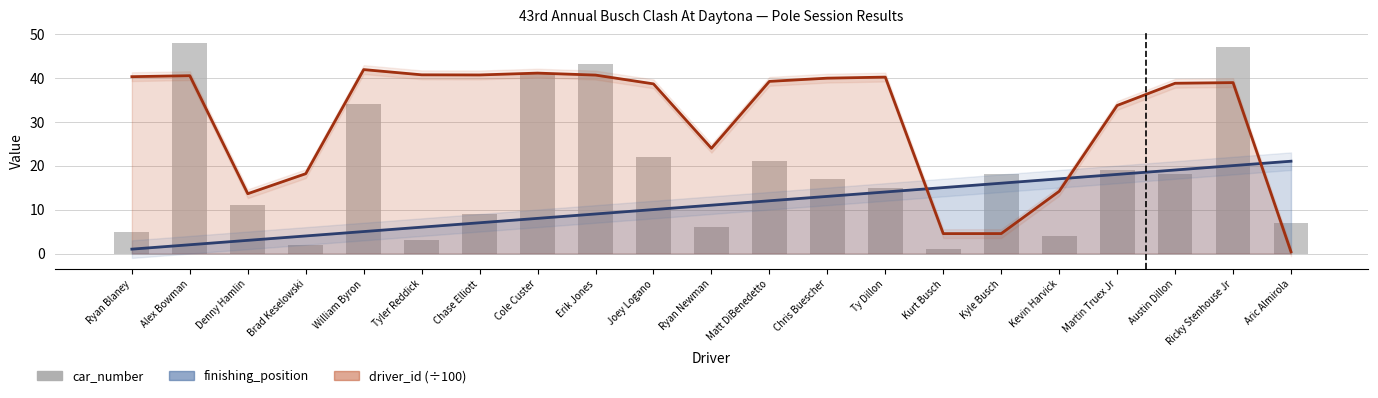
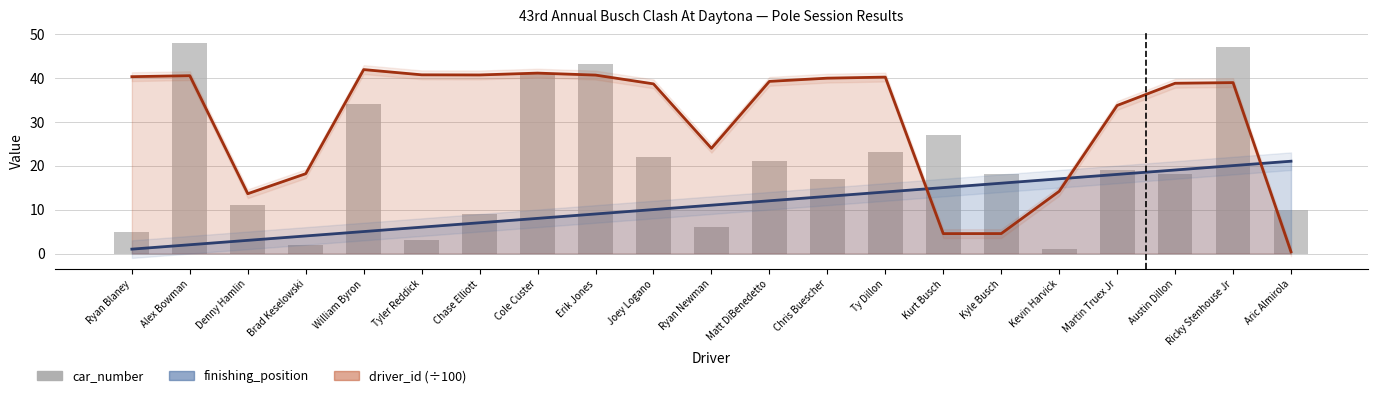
  {
    "car_number": {
      "Ryan Blaney": 5,
      "Alex Bowman": 48,
      "Denny Hamlin": 11,
      "Brad Keselowski": 2,
      "William Byron": 34,
      "Tyler Reddick": 3,
      "Chase Elliott": 9,
      "Cole Custer": 41,
      "Erik Jones": 43,
      "Joey Logano": 22,
      "Ryan Newman": 6,
      "Matt DiBenedetto": 21,
      "Chris Buescher": 17,
-     "Ty Dillon": 15,
-     "Kurt Busch": 1,
+     "Ty Dillon": 23,
+     "Kurt Busch": 27,
      "Kyle Busch": 18,
-     "Kevin Harvick": 4,
+     "Kevin Harvick": 1,
      "Martin Truex Jr": 19,
      "Austin Dillon": 18,
      "Ricky Stenhouse Jr": 47,
-     "Aric Almirola": 7
+     "Aric Almirola": 10
    }
  }
